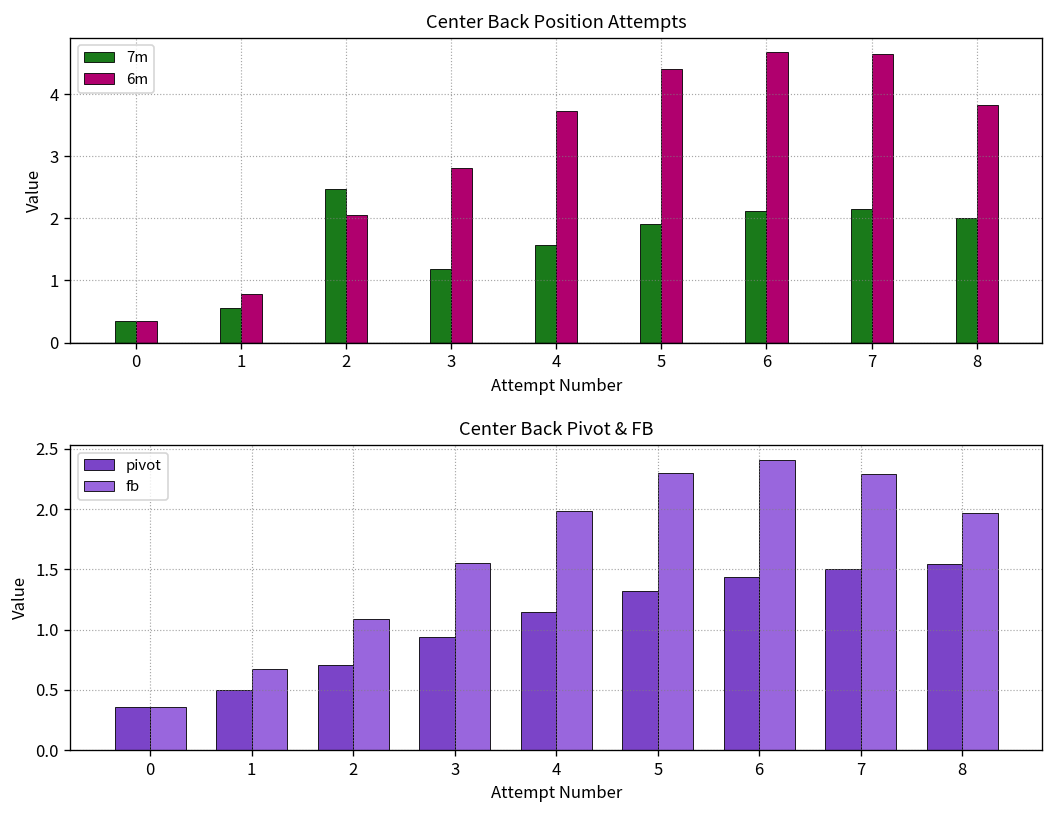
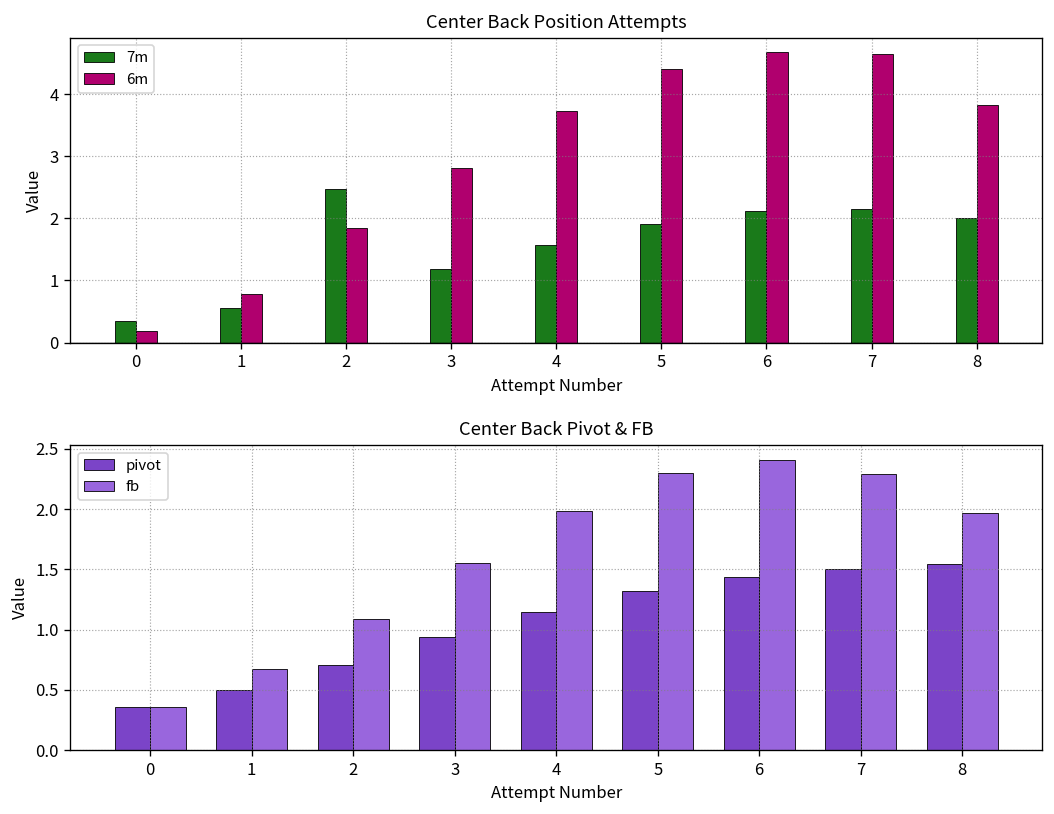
  {
    "Center Back Position Attempts": {
      "7m": {
        "0": 0.4,
        "1": 0.6,
        "2": 2.5,
        "3": 1.2,
        "4": 1.6,
        "5": 1.9,
        "6": 2.1,
        "7": 2.2,
        "8": 2.0
      },
      "6m": {
-       "0": 0.4,
+       "0": 0.2,
        "1": 0.8,
-       "2": 2.0,
+       "2": 1.8,
        "3": 2.8,
        "4": 3.7,
        "5": 4.4,
        "6": 4.7,
        "7": 4.6,
        "8": 3.8
      }
    }
  }
